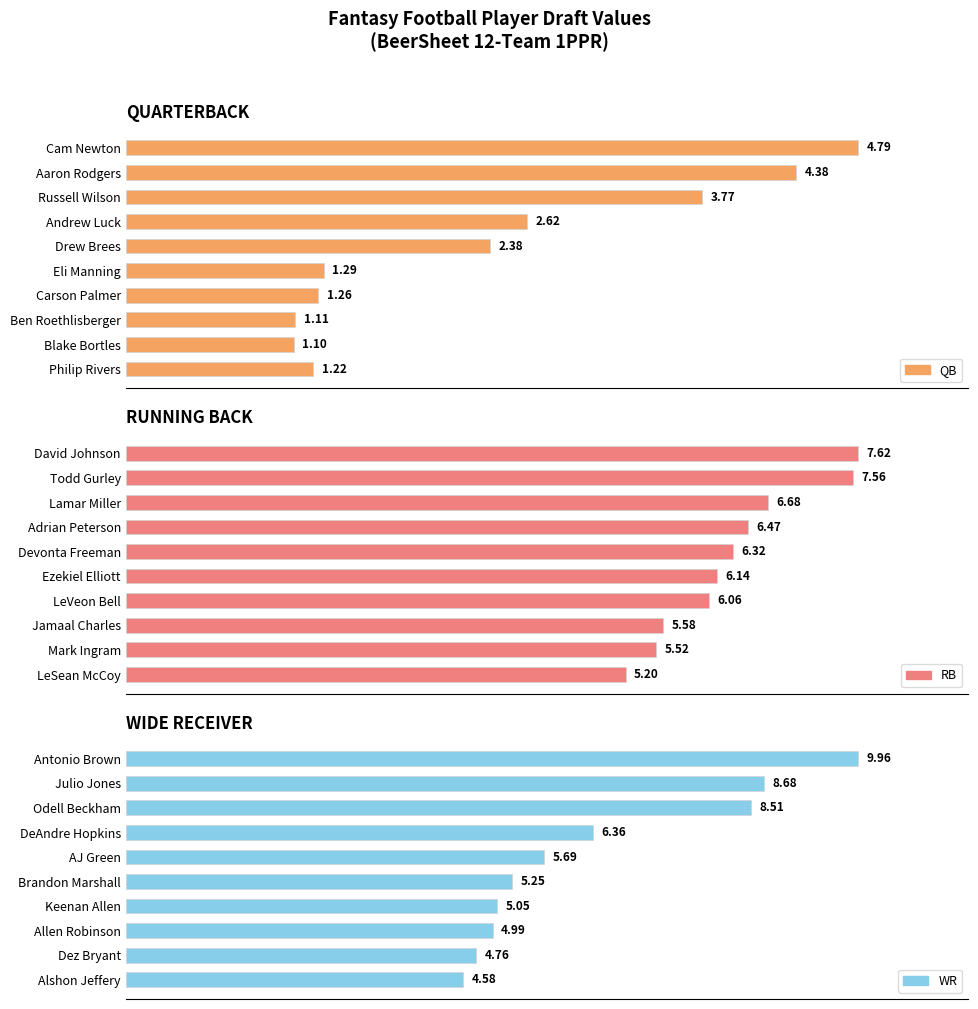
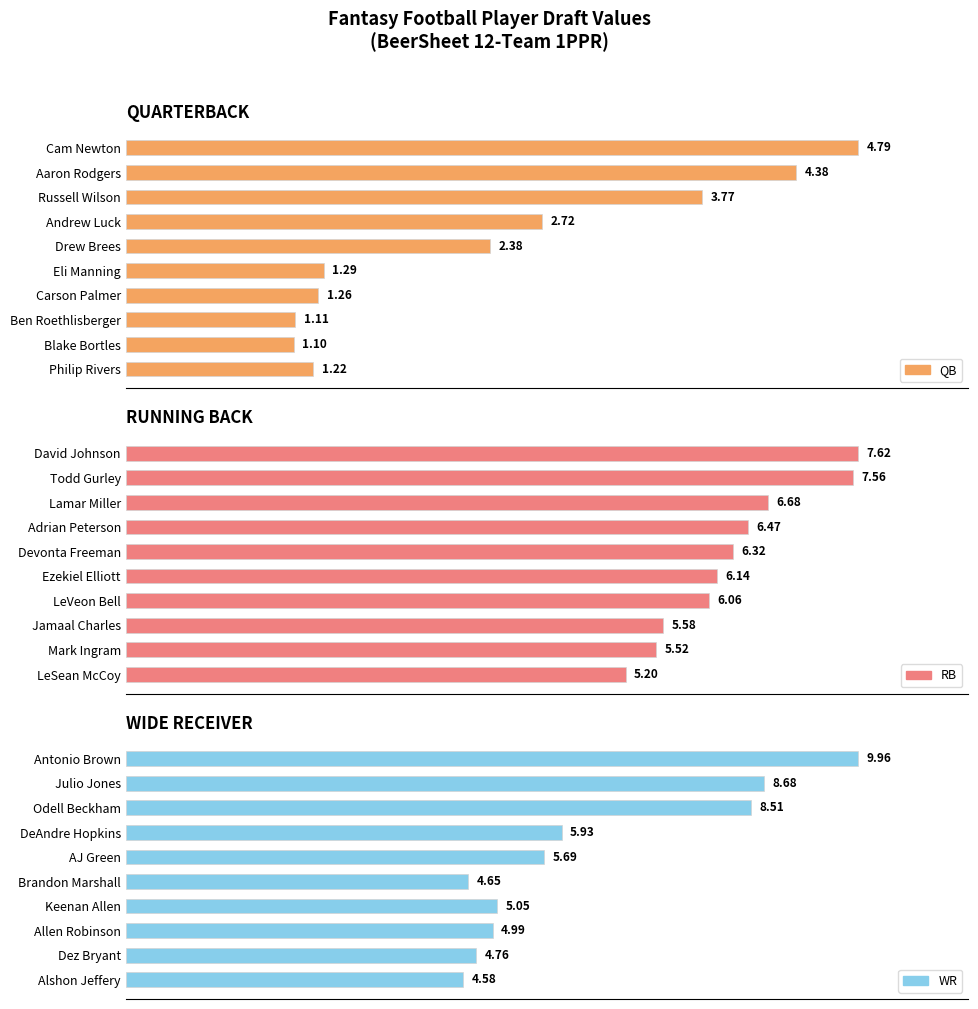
  {
    "QUARTERBACK": {
      "Cam Newton": 4.79,
      "Aaron Rodgers": 4.38,
      "Russell Wilson": 3.77,
-     "Andrew Luck": 2.62,
+     "Andrew Luck": 2.72,
      "Drew Brees": 2.38,
      "Eli Manning": 1.29,
      "Carson Palmer": 1.26,
      "Ben Roethlisberger": 1.11,
      "Blake Bortles": 1.10,
      "Philip Rivers": 1.22
    },
    "RUNNING BACK": {
      "David Johnson": 7.62,
      "Todd Gurley": 7.56,
      "Lamar Miller": 6.68,
      "Adrian Peterson": 6.47,
      "Devonta Freeman": 6.32,
      "Ezekiel Elliott": 6.14,
      "LeVeon Bell": 6.06,
      "Jamaal Charles": 5.58,
      "Mark Ingram": 5.52,
      "LeSean McCoy": 5.20
    },
    "WIDE RECEIVER": {
      "Antonio Brown": 9.96,
      "Julio Jones": 8.68,
      "Odell Beckham": 8.51,
-     "DeAndre Hopkins": 6.36,
+     "DeAndre Hopkins": 5.93,
      "AJ Green": 5.69,
-     "Brandon Marshall": 5.25,
+     "Brandon Marshall": 4.65,
      "Keenan Allen": 5.05,
      "Allen Robinson": 4.99,
      "Dez Bryant": 4.76,
      "Alshon Jeffery": 4.58
    }
  }
